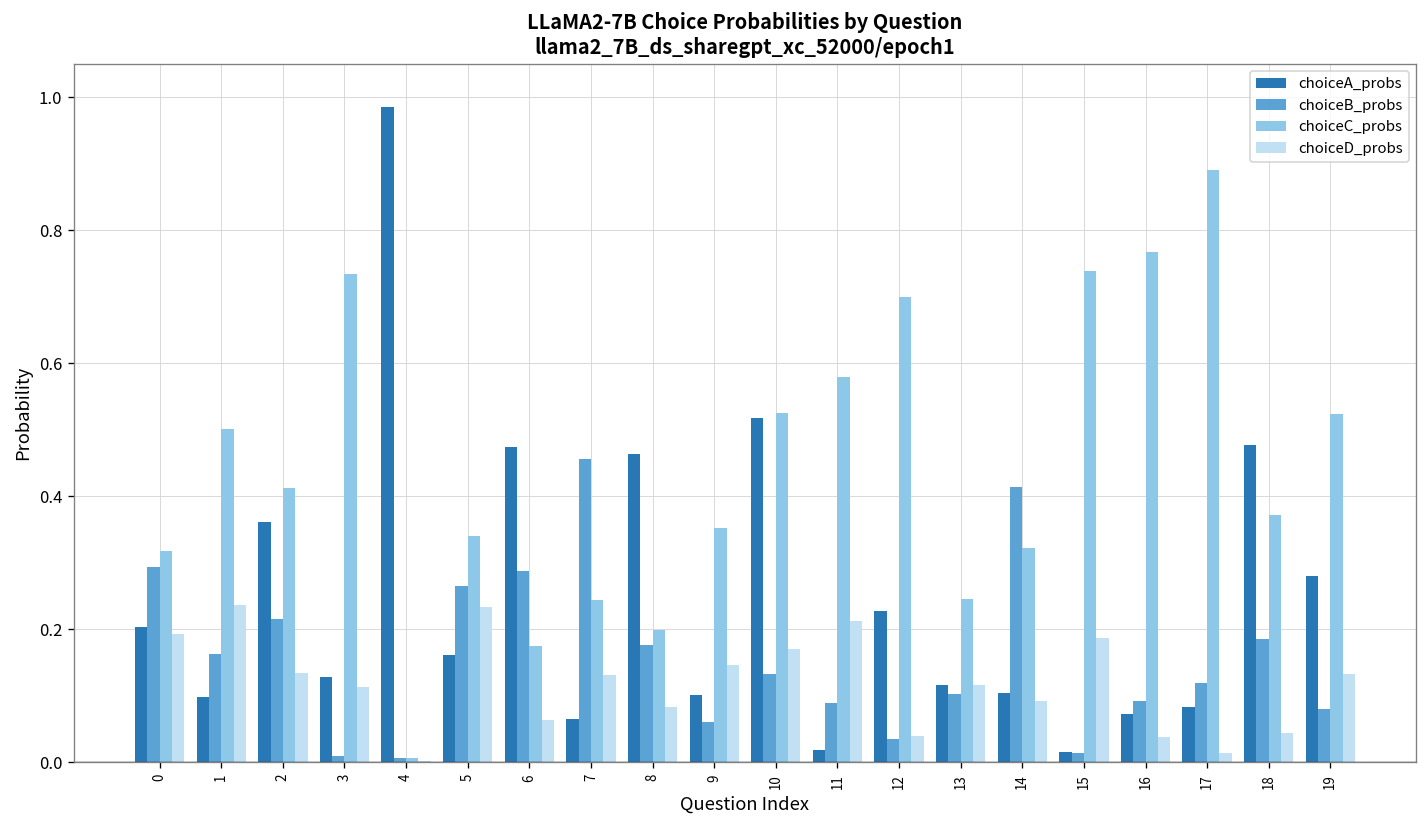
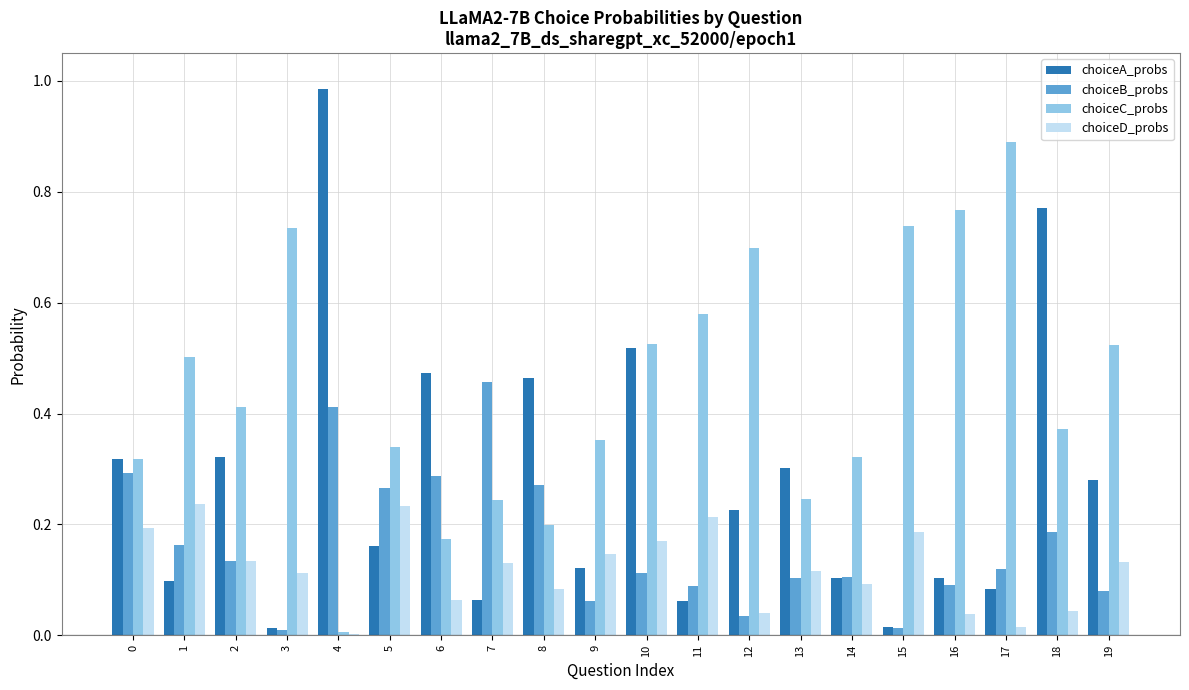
  {
    "choiceA_probs": {
-     "0": 0.20,
+     "0": 0.32,
      "1": 0.10,
-     "2": 0.36,
-     "3": 0.13,
+     "2": 0.32,
+     "3": 0.01,
      "4": 0.99,
      "5": 0.16,
      "6": 0.47,
      "7": 0.06,
      "8": 0.46,
-     "9": 0.10,
+     "9": 0.12,
      "10": 0.52,
-     "11": 0.02,
+     "11": 0.06,
      "12": 0.23,
-     "13": 0.12,
+     "13": 0.30,
      "14": 0.10,
      "15": 0.02,
-     "16": 0.07,
+     "16": 0.10,
      "17": 0.08,
-     "18": 0.48,
+     "18": 0.77,
      "19": 0.28
    },
    "choiceB_probs": {
      "0": 0.29,
      "1": 0.16,
-     "2": 0.22,
+     "2": 0.13,
      "3": 0.01,
-     "4": 0.01,
+     "4": 0.41,
      "5": 0.27,
      "6": 0.29,
      "7": 0.46,
-     "8": 0.18,
+     "8": 0.27,
      "9": 0.06,
-     "10": 0.13,
+     "10": 0.11,
      "11": 0.09,
      "12": 0.03,
      "13": 0.10,
-     "14": 0.41,
+     "14": 0.10,
      "15": 0.01,
      "16": 0.09,
      "17": 0.12,
      "18": 0.19,
      "19": 0.08
    }
  }
